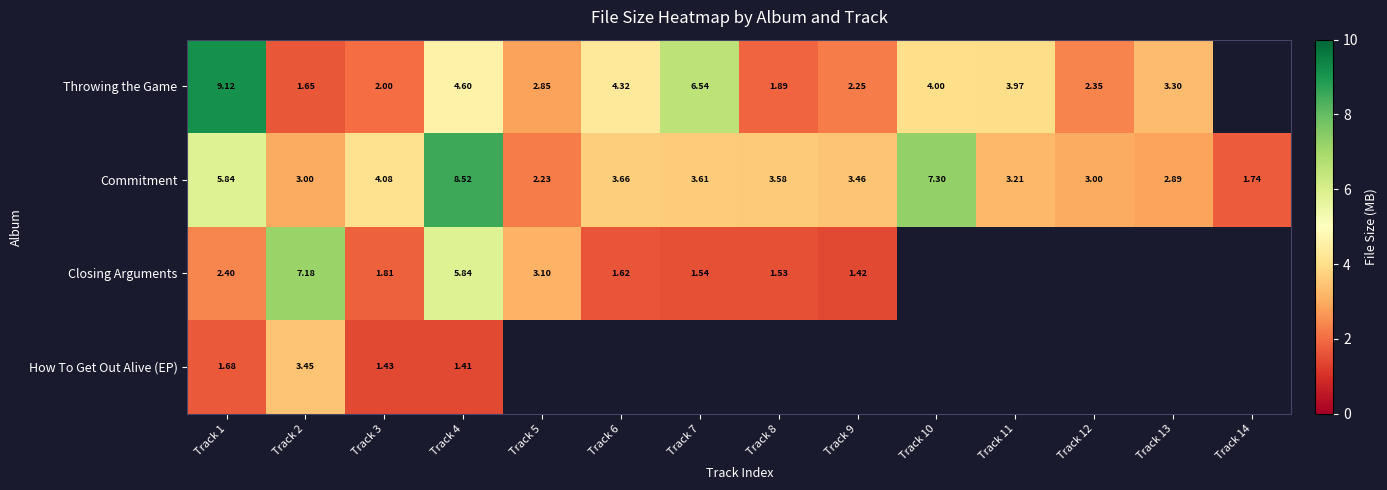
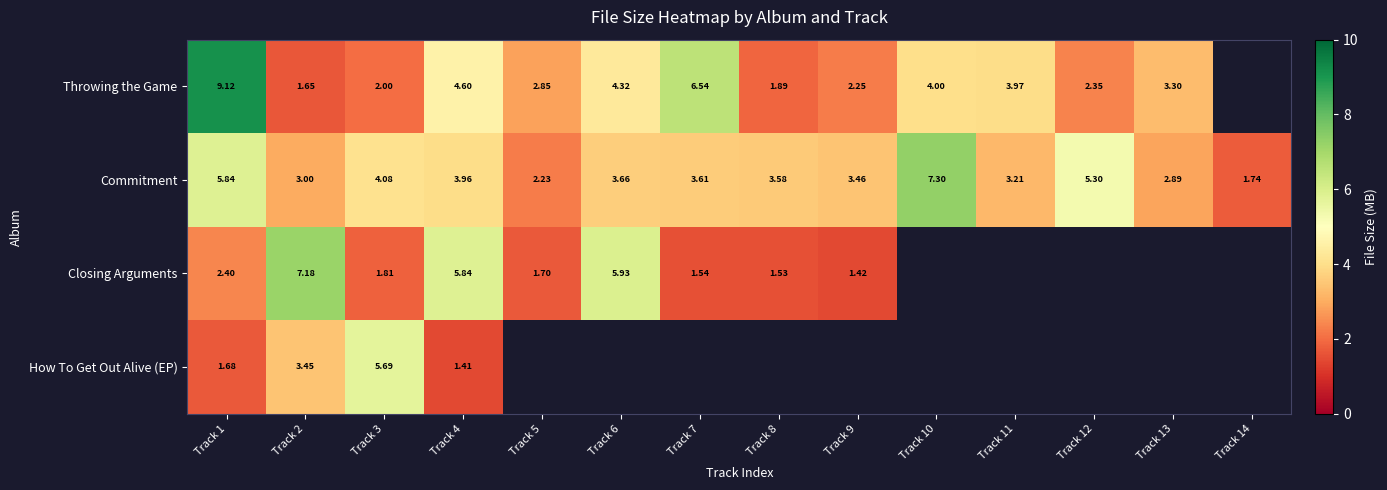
  {
    "Throwing the Game": {
      "Track 1": 9.12,
      "Track 2": 1.65,
      "Track 3": 2.00,
      "Track 4": 4.60,
      "Track 5": 2.85,
      "Track 6": 4.32,
      "Track 7": 6.54,
      "Track 8": 1.89,
      "Track 9": 2.25,
      "Track 10": 4.00,
      "Track 11": 3.97,
      "Track 12": 2.35,
      "Track 13": 3.30
    },
    "Commitment": {
      "Track 1": 5.84,
      "Track 2": 3.00,
      "Track 3": 4.08,
-     "Track 4": 8.52,
+     "Track 4": 3.96,
      "Track 5": 2.23,
      "Track 6": 3.66,
      "Track 7": 3.61,
      "Track 8": 3.58,
      "Track 9": 3.46,
      "Track 10": 7.30,
      "Track 11": 3.21,
-     "Track 12": 3.00,
+     "Track 12": 5.30,
      "Track 13": 2.89,
      "Track 14": 1.74
    },
    "Closing Arguments": {
      "Track 1": 2.40,
      "Track 2": 7.18,
      "Track 3": 1.81,
      "Track 4": 5.84,
-     "Track 5": 3.10,
-     "Track 6": 1.62,
+     "Track 5": 1.70,
+     "Track 6": 5.93,
      "Track 7": 1.54,
      "Track 8": 1.53,
      "Track 9": 1.42
    },
    "How To Get Out Alive (EP)": {
      "Track 1": 1.68,
      "Track 2": 3.45,
-     "Track 3": 1.43,
+     "Track 3": 5.69,
      "Track 4": 1.41
    }
  }
